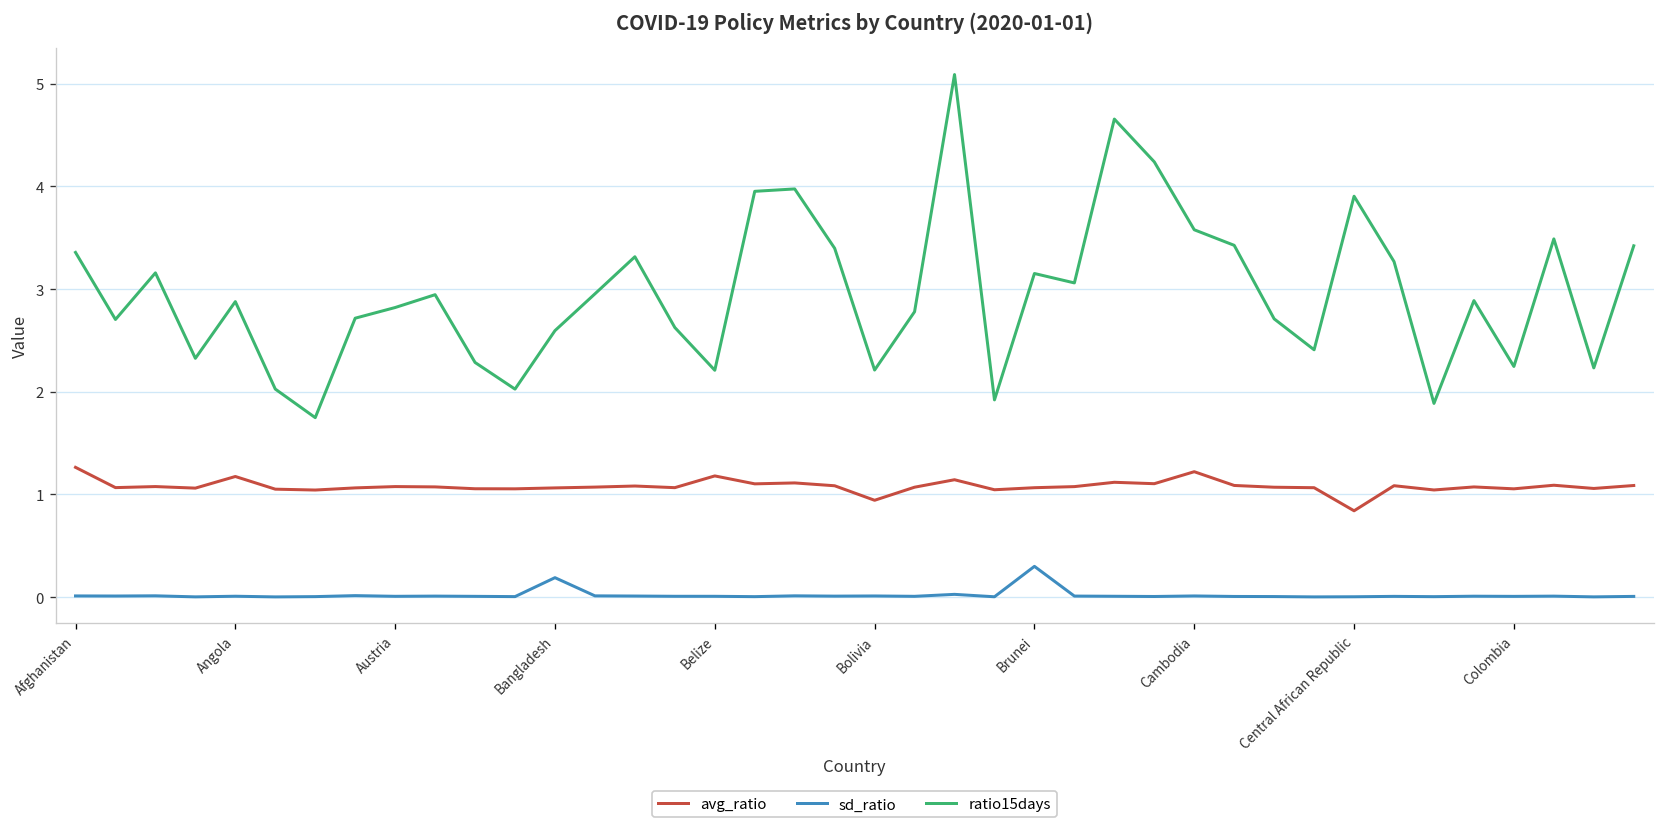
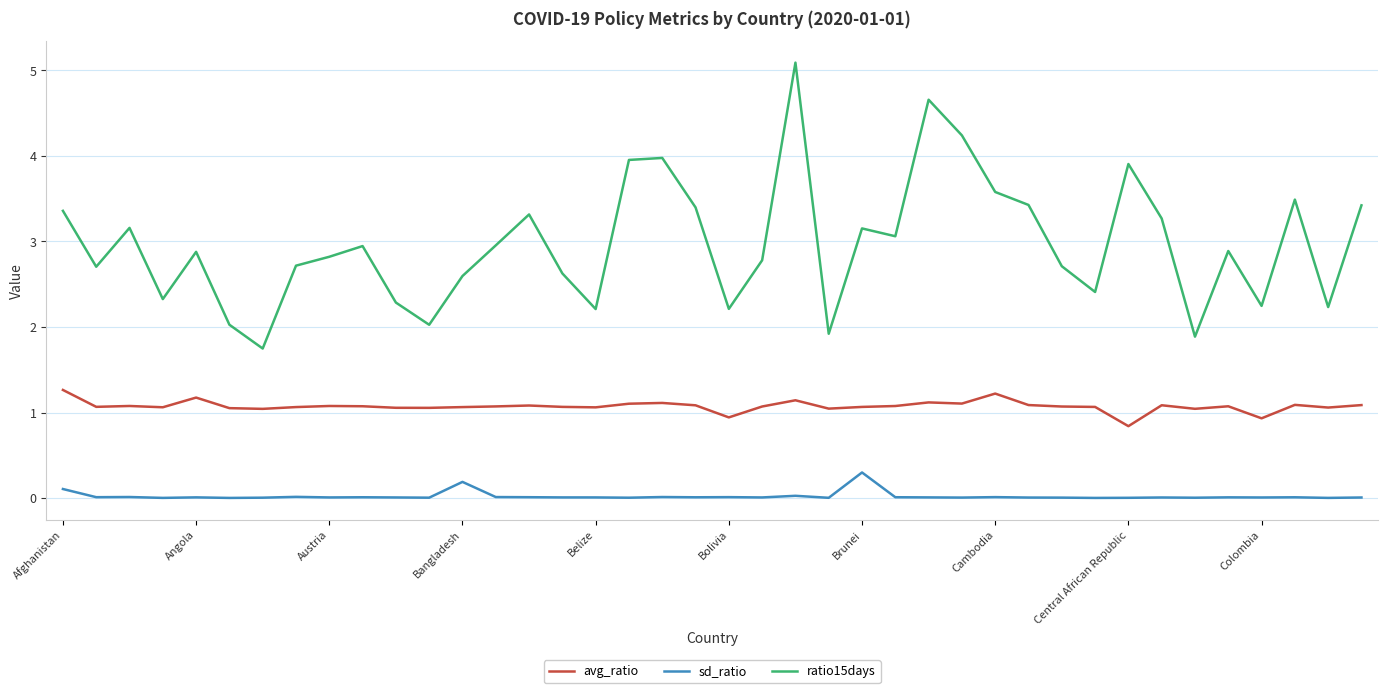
  {
    "avg_ratio": {
      "Afghanistan": 1.3,
      "Angola": 1.2,
      "Austria": 1.1,
      "Bangladesh": 1.1,
-     "Belize": 1.2,
+     "Belize": 1.1,
      "Bolivia": 0.9,
      "Brunei": 1.1,
      "Cambodia": 1.2,
      "Central African Republic": 0.8,
-     "Colombia": 1.1
+     "Colombia": 0.9
    },
    "sd_ratio": {
-     "Afghanistan": 0.0,
+     "Afghanistan": 0.1,
      "Angola": 0.0,
      "Austria": 0.0,
      "Bangladesh": 0.2,
      "Belize": 0.0,
      "Bolivia": 0.0,
      "Brunei": 0.3,
      "Cambodia": 0.0,
      "Central African Republic": 0.0,
      "Colombia": 0.0
    },
    "ratio15days": {
      "Afghanistan": 3.4,
      "Angola": 2.9,
      "Austria": 2.8,
      "Bangladesh": 2.6,
      "Belize": 2.2,
      "Bolivia": 2.2,
      "Brunei": 3.2,
      "Cambodia": 3.6,
      "Central African Republic": 3.9,
      "Colombia": 2.2
    }
  }
